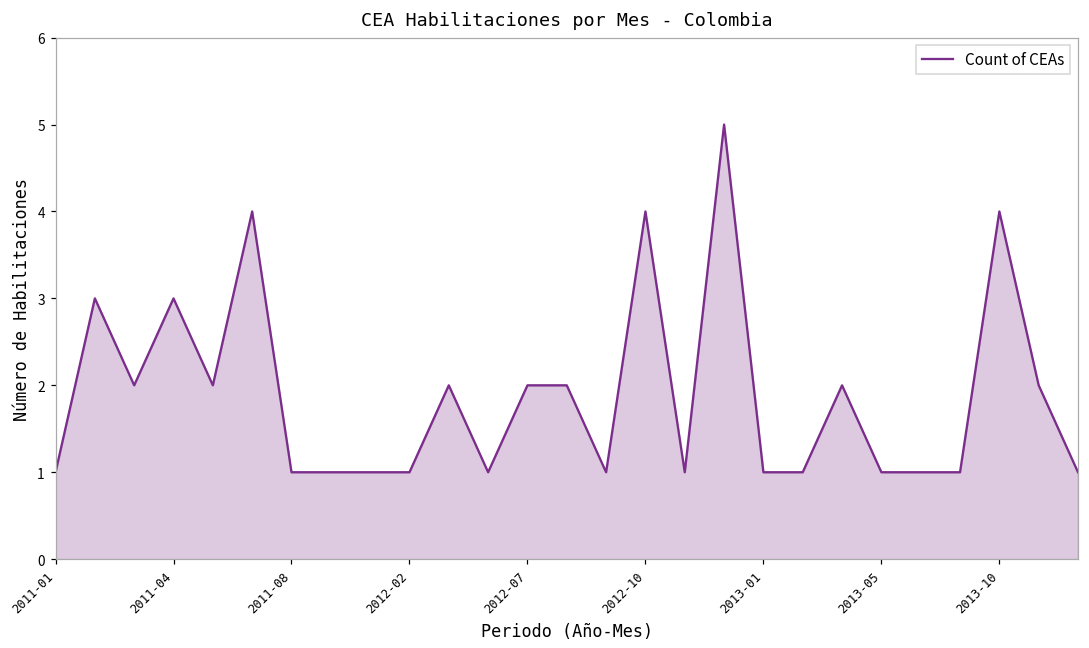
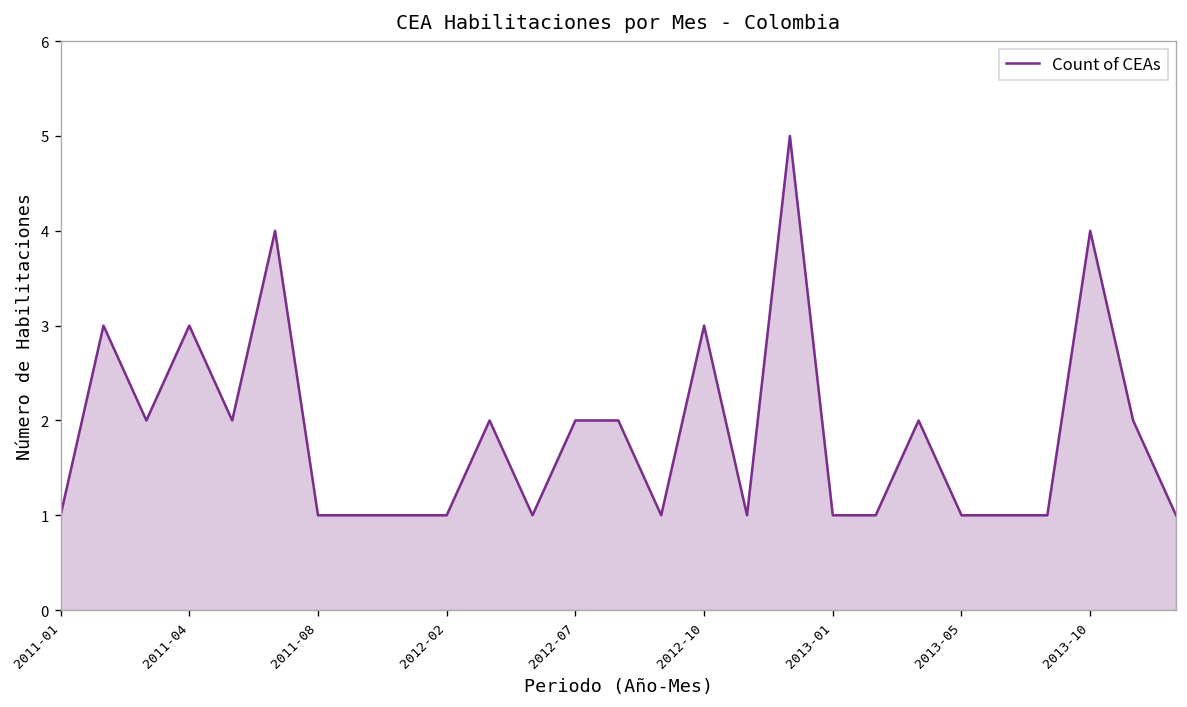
  {
    "2011-01": 1,
    "2011-04": 3,
    "2011-08": 1,
    "2012-02": 1,
    "2012-07": 2,
-   "2012-10": 4,
+   "2012-10": 3,
    "2013-01": 1,
    "2013-05": 1,
    "2013-10": 4
  }
